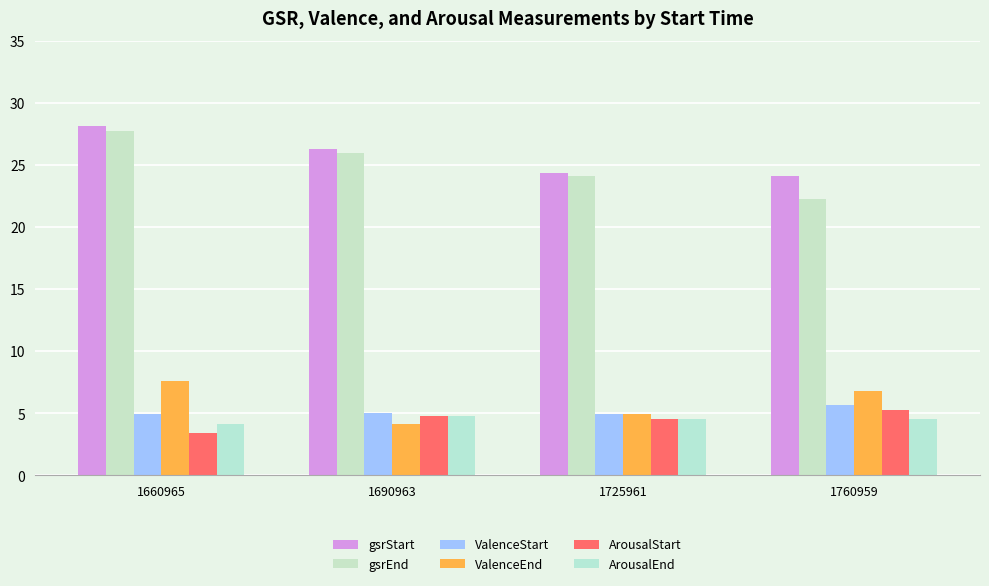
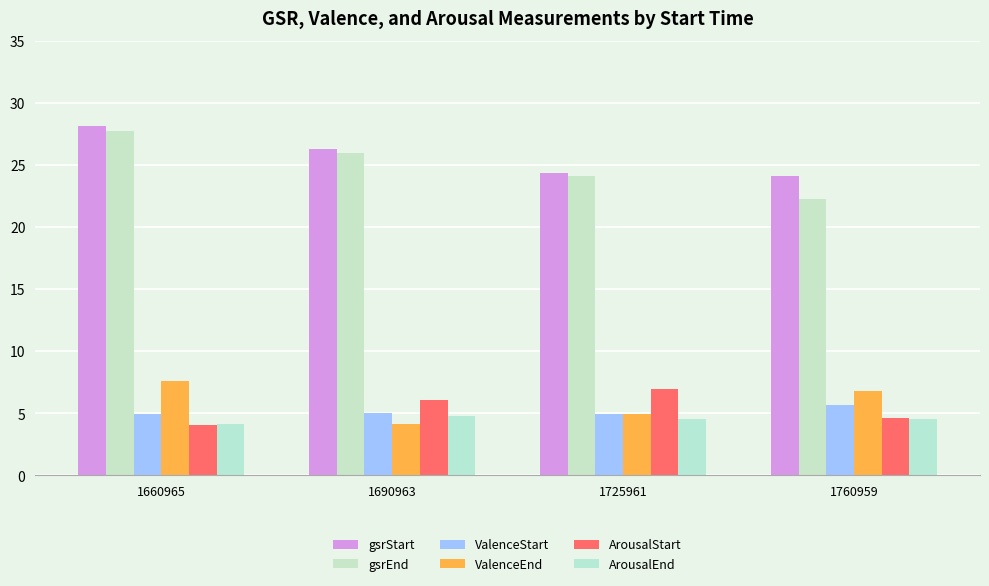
  {
    "gsrStart": {
      "1660965": 28.2,
      "1690963": 26.3,
      "1725961": 24.4,
      "1760959": 24.2
    },
    "ValenceEnd": {
      "1660965": 7.6,
      "1690963": 4.1,
      "1725961": 5.0,
      "1760959": 6.8
    },
    "ArousalStart": {
-     "1660965": 3.4,
-     "1690963": 4.8,
-     "1725961": 4.6,
-     "1760959": 5.3
+     "1660965": 4.1,
+     "1690963": 6.1,
+     "1725961": 6.9,
+     "1760959": 4.6
    }
  }
